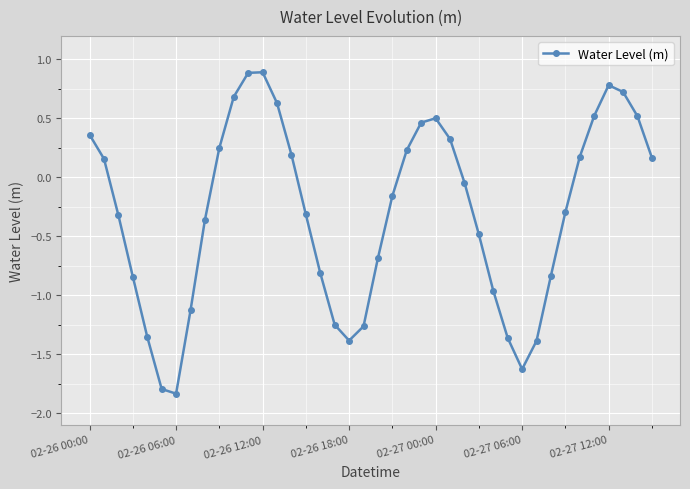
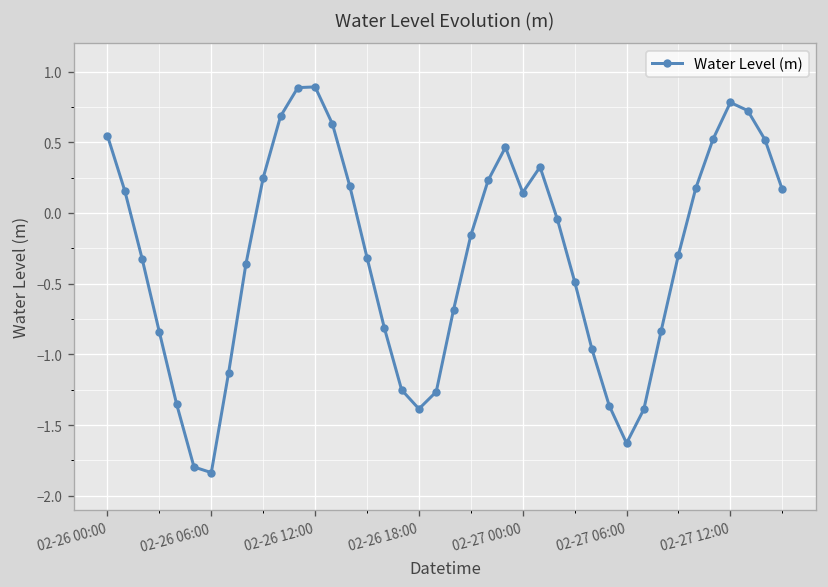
  {
-   "02-26 00:00": 0.36,
+   "02-26 00:00": 0.55,
    "02-26 06:00": -1.84,
    "02-26 12:00": 0.89,
    "02-26 18:00": -1.39,
-   "02-27 00:00": 0.50,
+   "02-27 00:00": 0.14,
    "02-27 06:00": -1.63,
    "02-27 12:00": 0.78
  }
